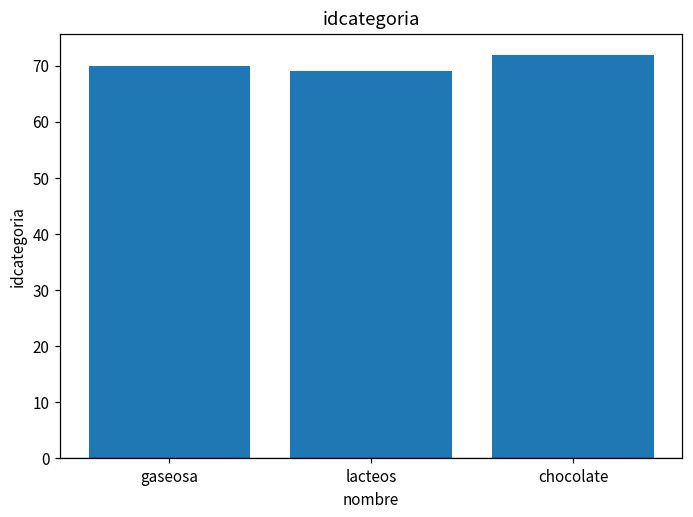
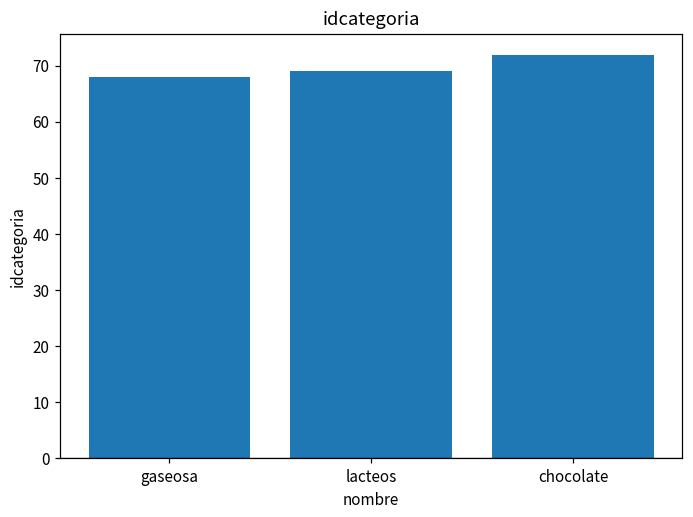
  {
-   "gaseosa": 70,
+   "gaseosa": 68,
    "lacteos": 69,
    "chocolate": 72
  }
